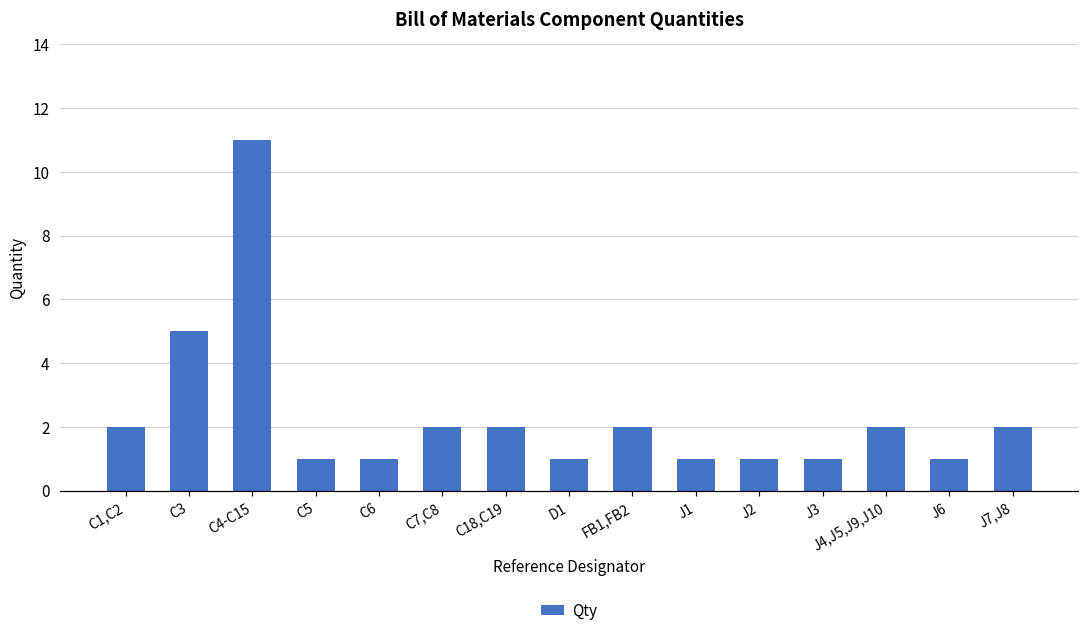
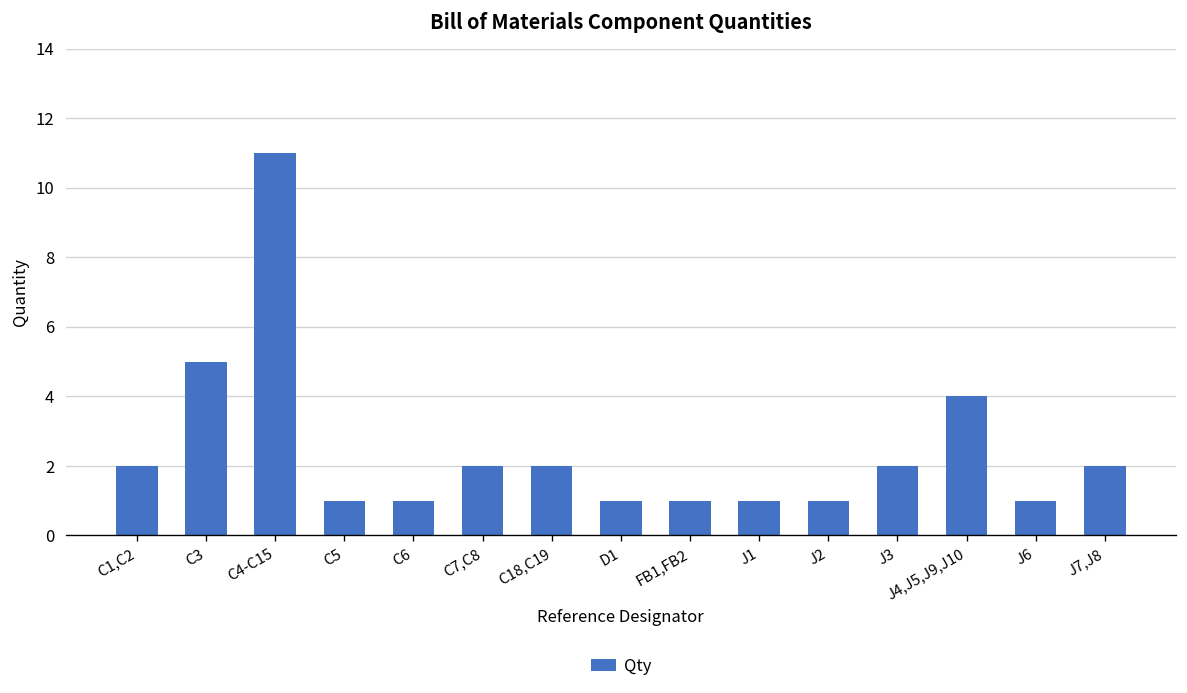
  {
    "C1,C2": 2,
    "C3": 5,
    "C4-C15": 11,
    "C5": 1,
    "C6": 1,
    "C7,C8": 2,
    "C18,C19": 2,
    "D1": 1,
-   "FB1,FB2": 2,
+   "FB1,FB2": 1,
    "J1": 1,
    "J2": 1,
-   "J3": 1,
-   "J4,J5,J9,J10": 2,
+   "J3": 2,
+   "J4,J5,J9,J10": 4,
    "J6": 1,
    "J7,J8": 2
  }
